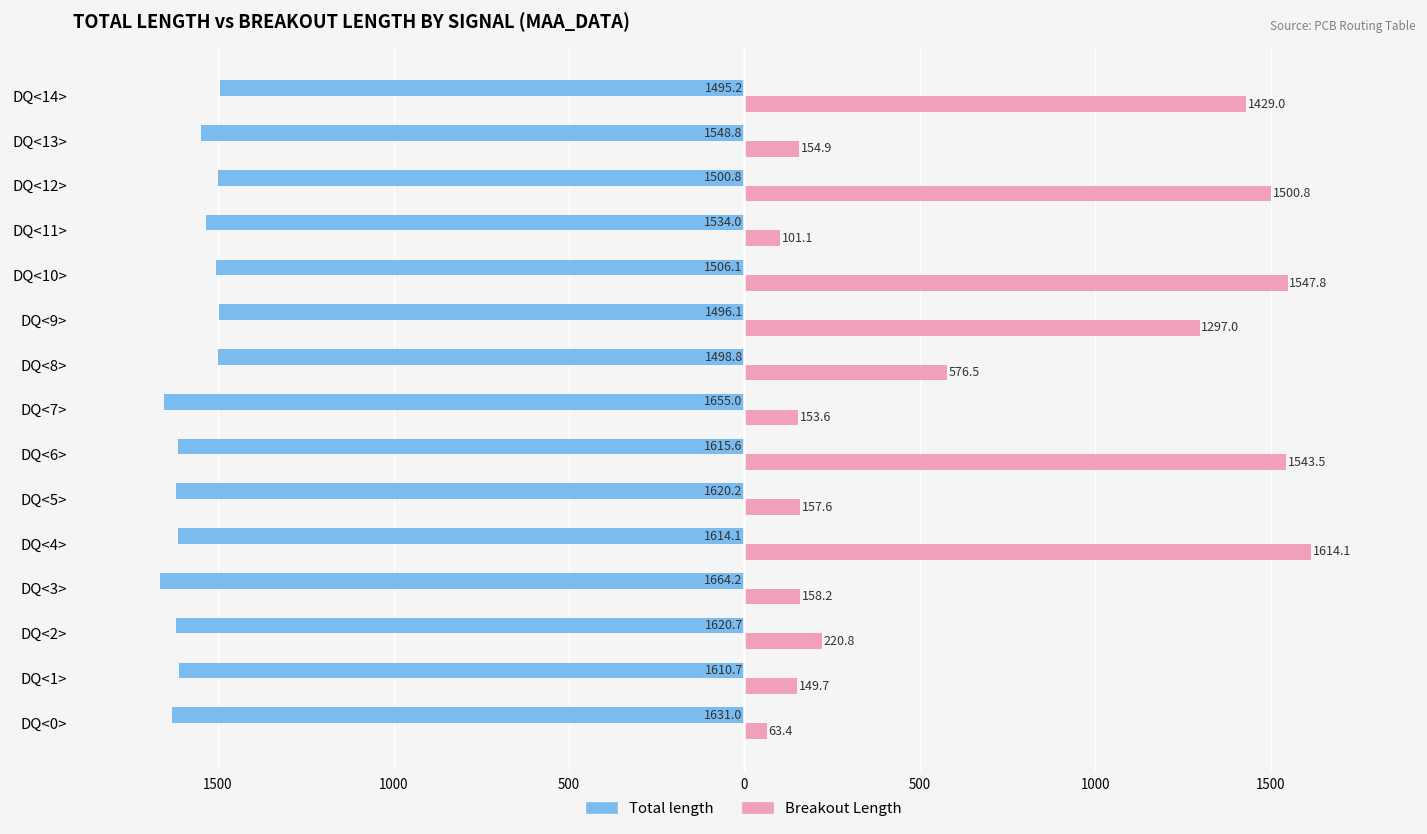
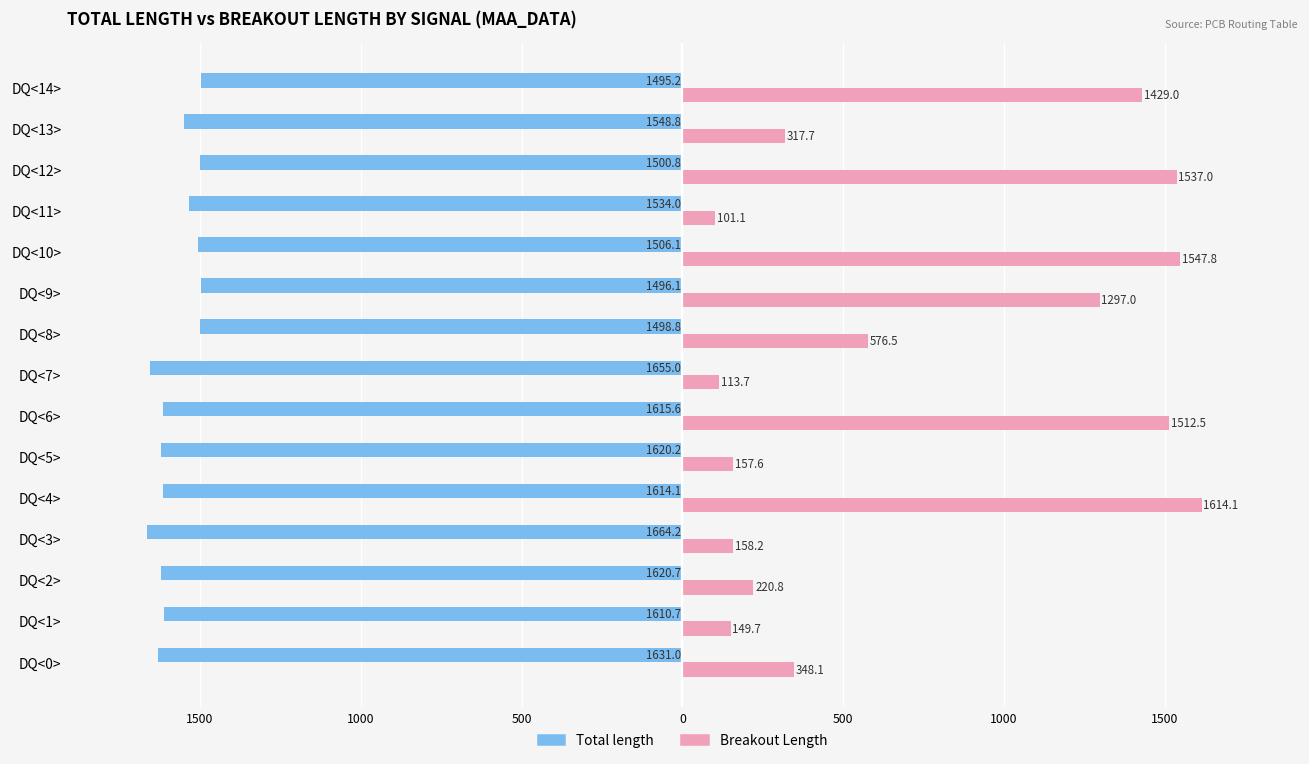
  {
    "Breakout Length": {
      "DQ<14>": 1429.0,
-     "DQ<13>": 154.9,
-     "DQ<12>": 1500.8,
+     "DQ<13>": 317.7,
+     "DQ<12>": 1537.0,
      "DQ<11>": 101.1,
      "DQ<10>": 1547.8,
      "DQ<9>": 1297.0,
      "DQ<8>": 576.5,
-     "DQ<7>": 153.6,
-     "DQ<6>": 1543.5,
+     "DQ<7>": 113.7,
+     "DQ<6>": 1512.5,
      "DQ<5>": 157.6,
      "DQ<4>": 1614.1,
      "DQ<3>": 158.2,
      "DQ<2>": 220.8,
      "DQ<1>": 149.7,
-     "DQ<0>": 63.4
+     "DQ<0>": 348.1
    }
  }
